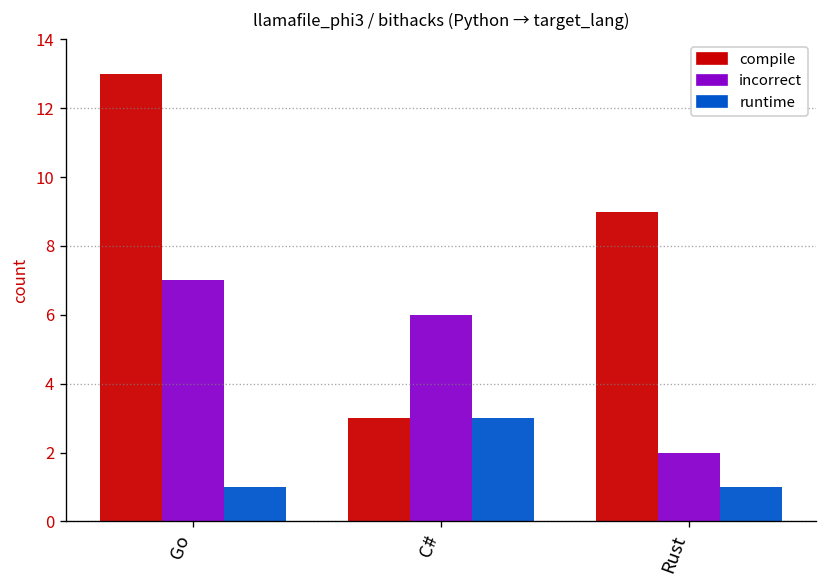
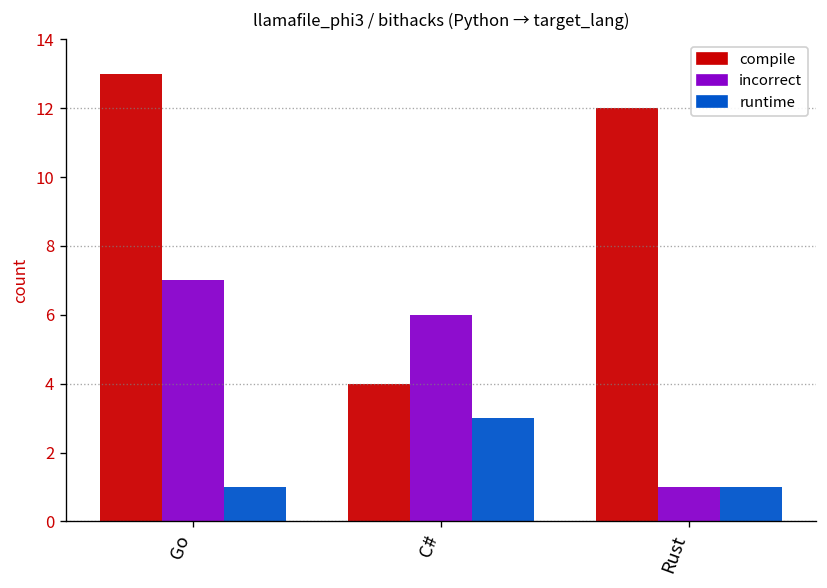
  {
    "compile": {
      "Go": 13,
-     "C#": 3,
-     "Rust": 9
+     "C#": 4,
+     "Rust": 12
    },
    "incorrect": {
      "Go": 7,
      "C#": 6,
-     "Rust": 2
+     "Rust": 1
    },
    "runtime": {
      "Go": 1,
      "C#": 3,
      "Rust": 1
    }
  }
